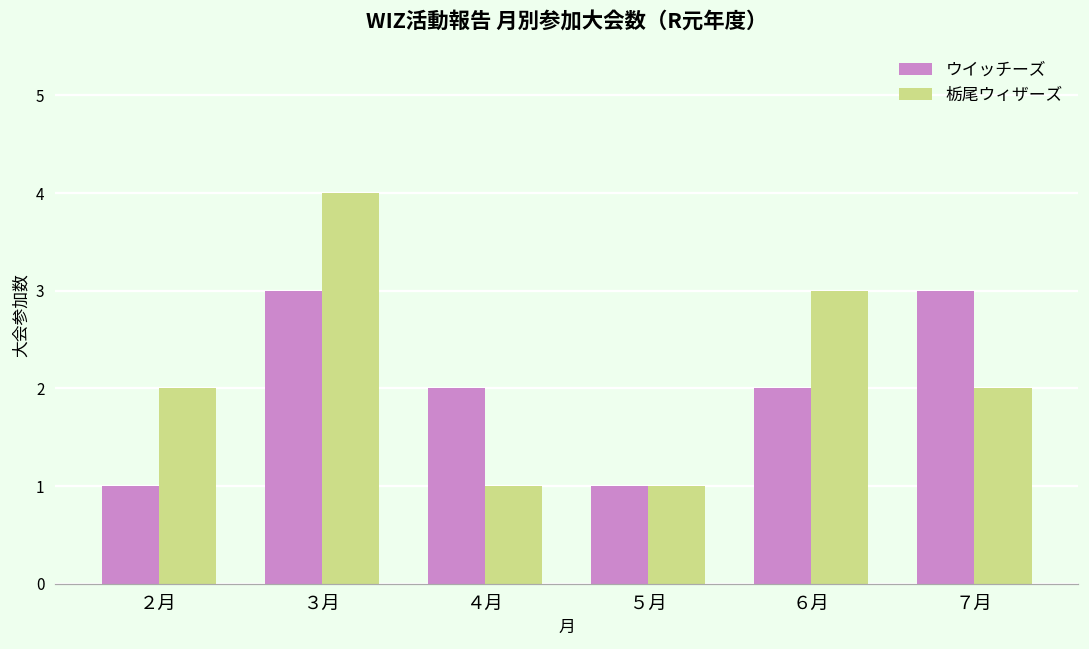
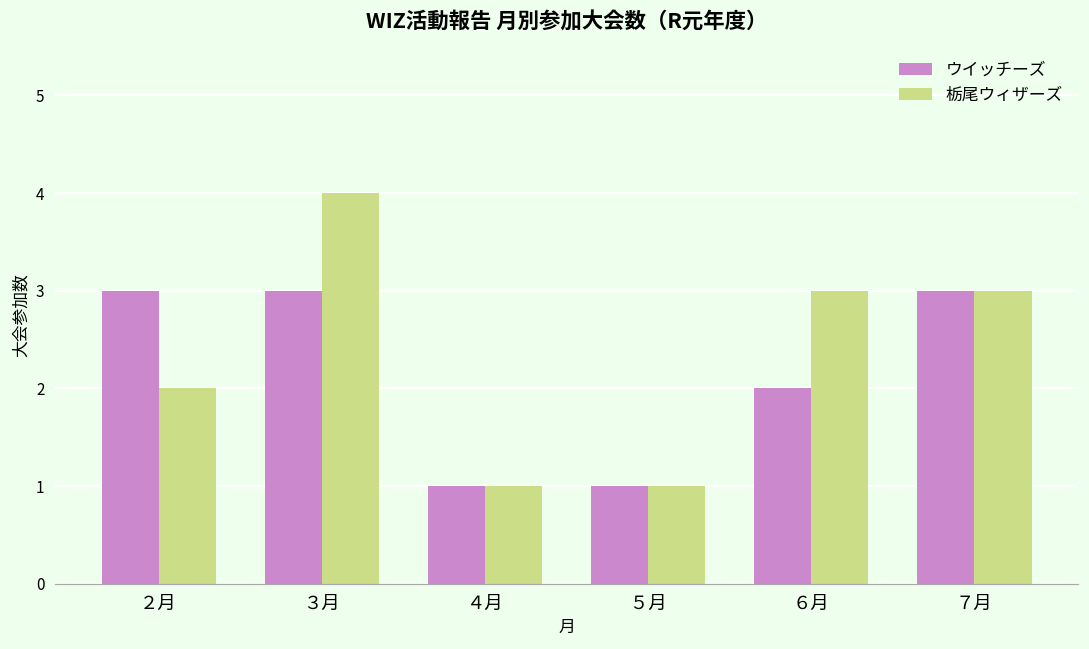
  {
    "ウイッチーズ": {
-     "２月": 1,
+     "２月": 3,
      "３月": 3,
-     "４月": 2,
+     "４月": 1,
      "５月": 1,
      "６月": 2,
      "７月": 3
    },
    "栃尾ウィザーズ": {
      "２月": 2,
      "３月": 4,
      "４月": 1,
      "５月": 1,
      "６月": 3,
-     "７月": 2
+     "７月": 3
    }
  }
